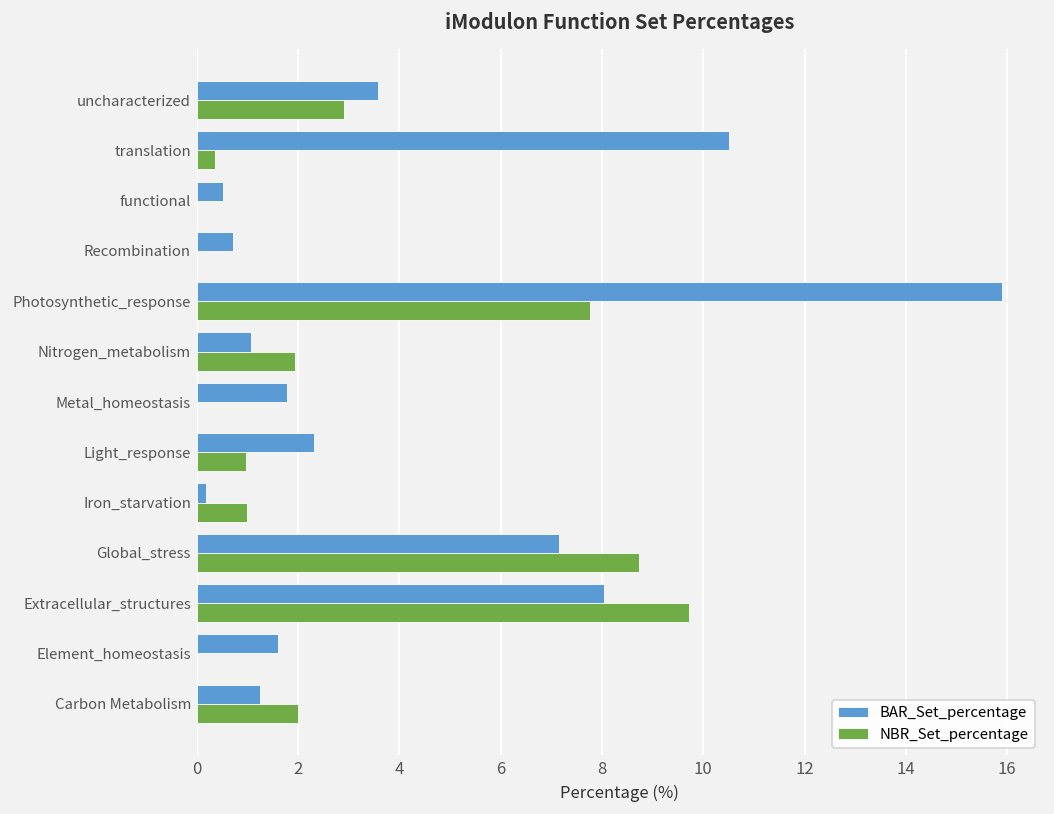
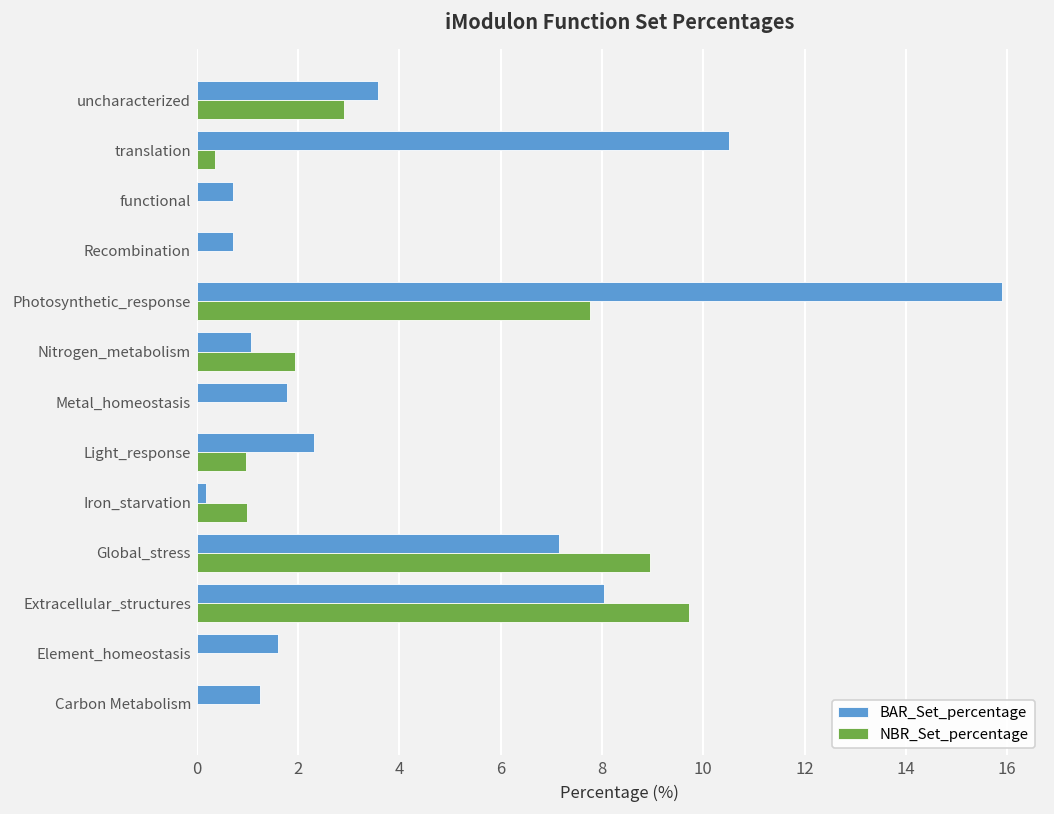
  {
    "BAR_Set_percentage": {
      "uncharacterized": 3.6,
      "translation": 10.5,
-     "functional": 0.5,
+     "functional": 0.7,
      "Recombination": 0.7,
      "Photosynthetic_response": 15.9,
      "Nitrogen_metabolism": 1.1,
      "Metal_homeostasis": 1.8,
      "Light_response": 2.3,
      "Iron_starvation": 0.2,
      "Global_stress": 7.1,
      "Extracellular_structures": 8.0,
      "Element_homeostasis": 1.6,
      "Carbon Metabolism": 1.3
    },
    "NBR_Set_percentage": {
      "uncharacterized": 2.9,
      "translation": 0.4,
      "functional": 0.0,
      "Recombination": 0.0,
      "Photosynthetic_response": 7.8,
      "Nitrogen_metabolism": 1.9,
      "Metal_homeostasis": 0.0,
      "Light_response": 1.0,
      "Iron_starvation": 1.0,
-     "Global_stress": 8.7,
+     "Global_stress": 8.9,
      "Extracellular_structures": 9.7,
      "Element_homeostasis": 0.0,
-     "Carbon Metabolism": 2
+     "Carbon Metabolism": 0
    }
  }
